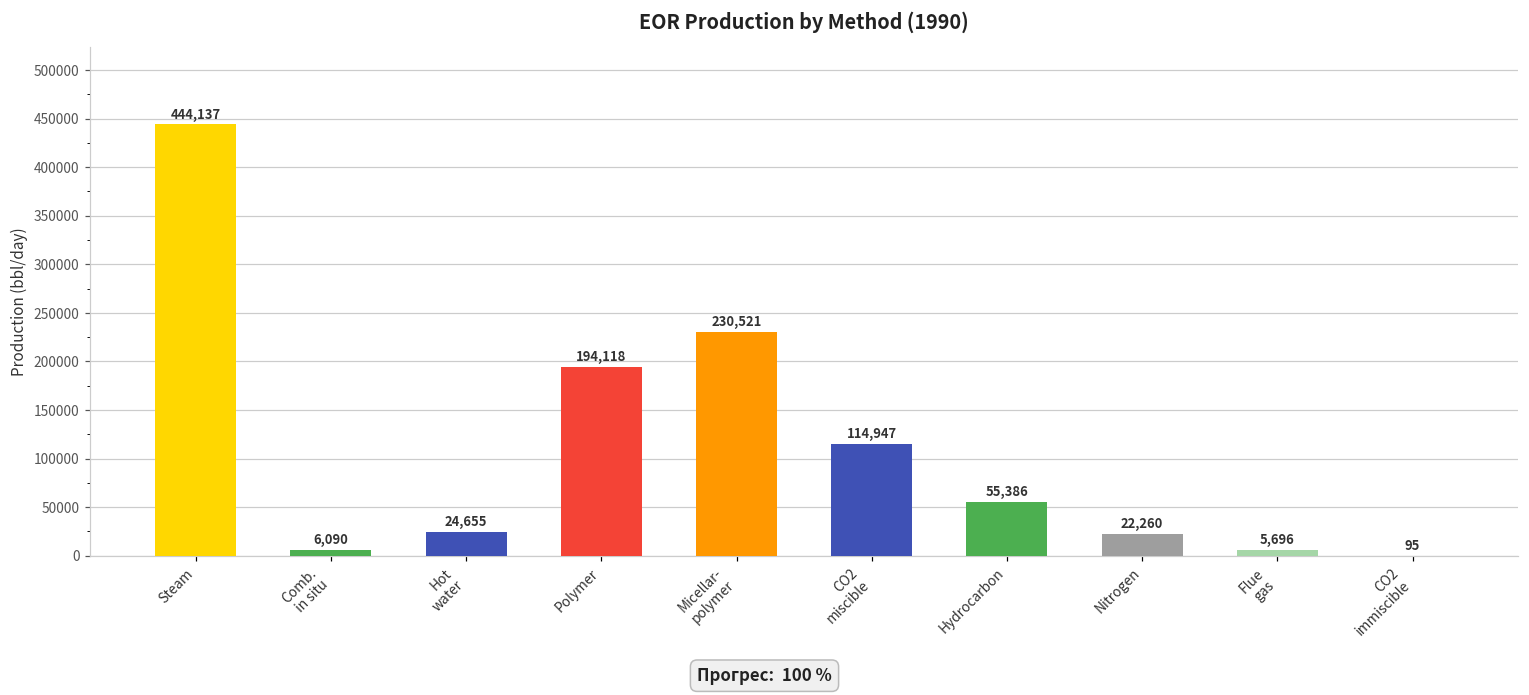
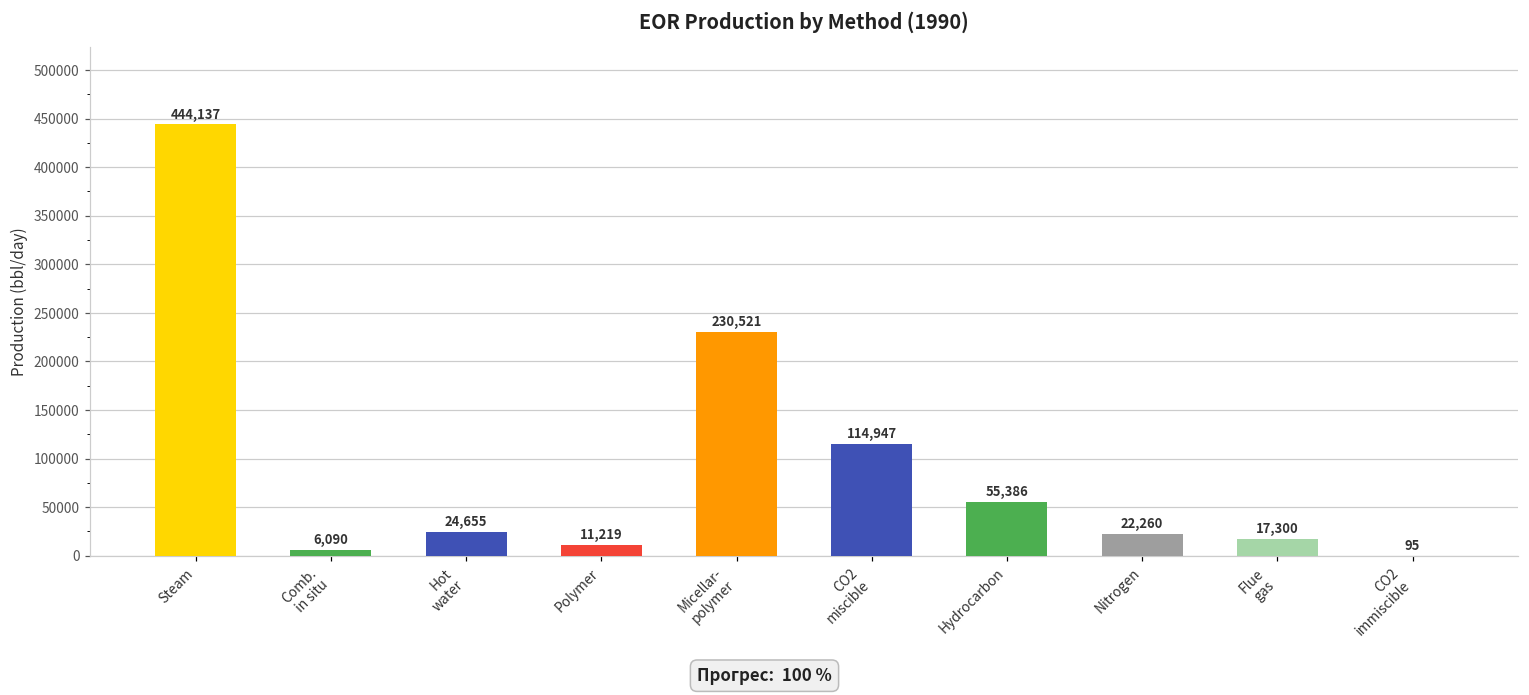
  {
    "Steam": "444,137",
    "Comb. in situ": "6,090",
    "Hot water": "24,655",
-   "Polymer": "194,118",
+   "Polymer": "11,219",
    "Micellar- polymer": "230,521",
    "CO2 miscible": "114,947",
    "Hydrocarbon": "55,386",
    "Nitrogen": "22,260",
-   "Flue gas": "5,696",
+   "Flue gas": "17,300",
    "CO2 immiscible": "95"
  }
